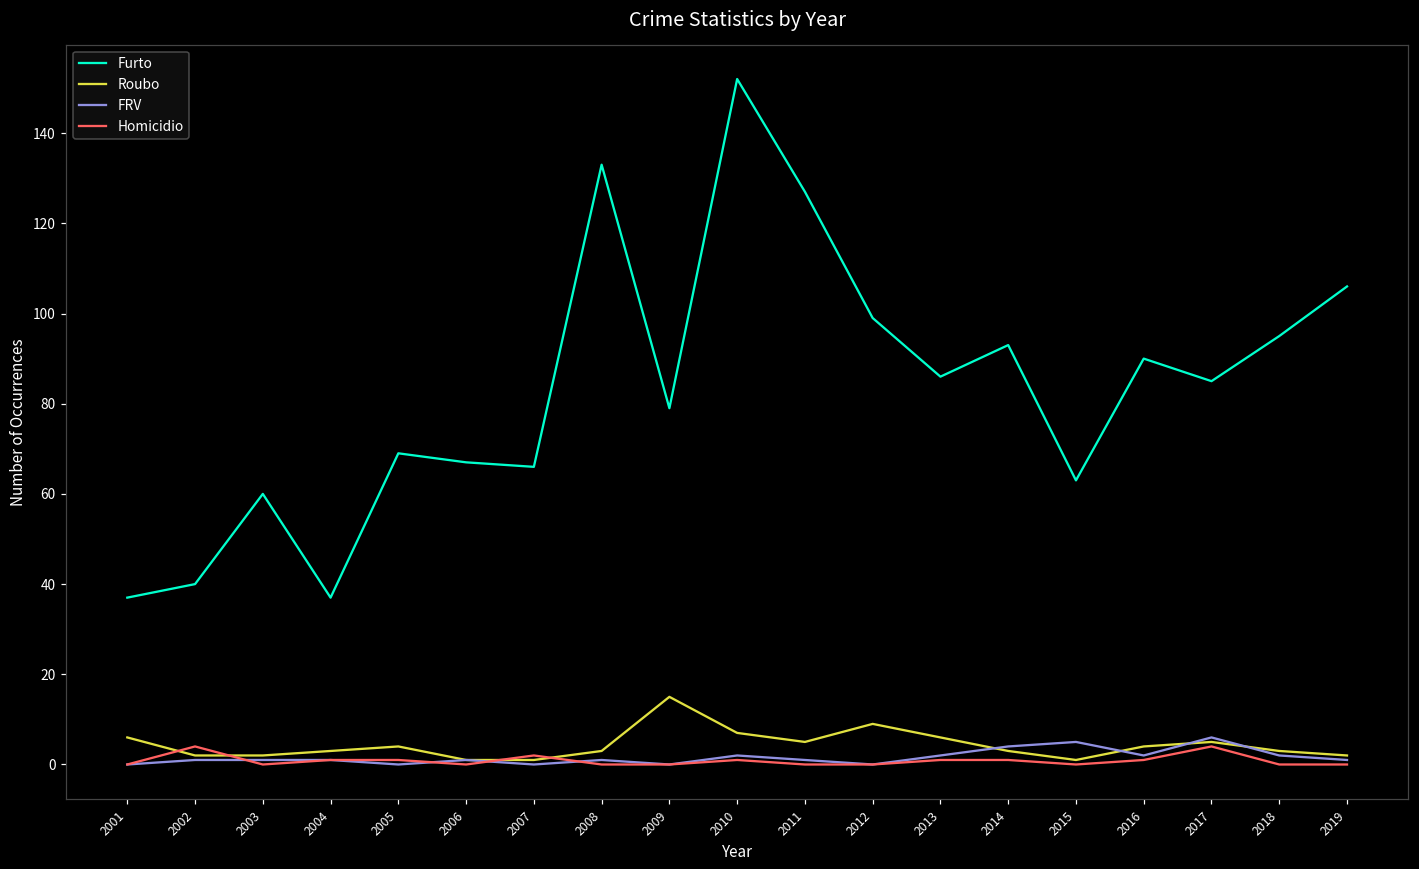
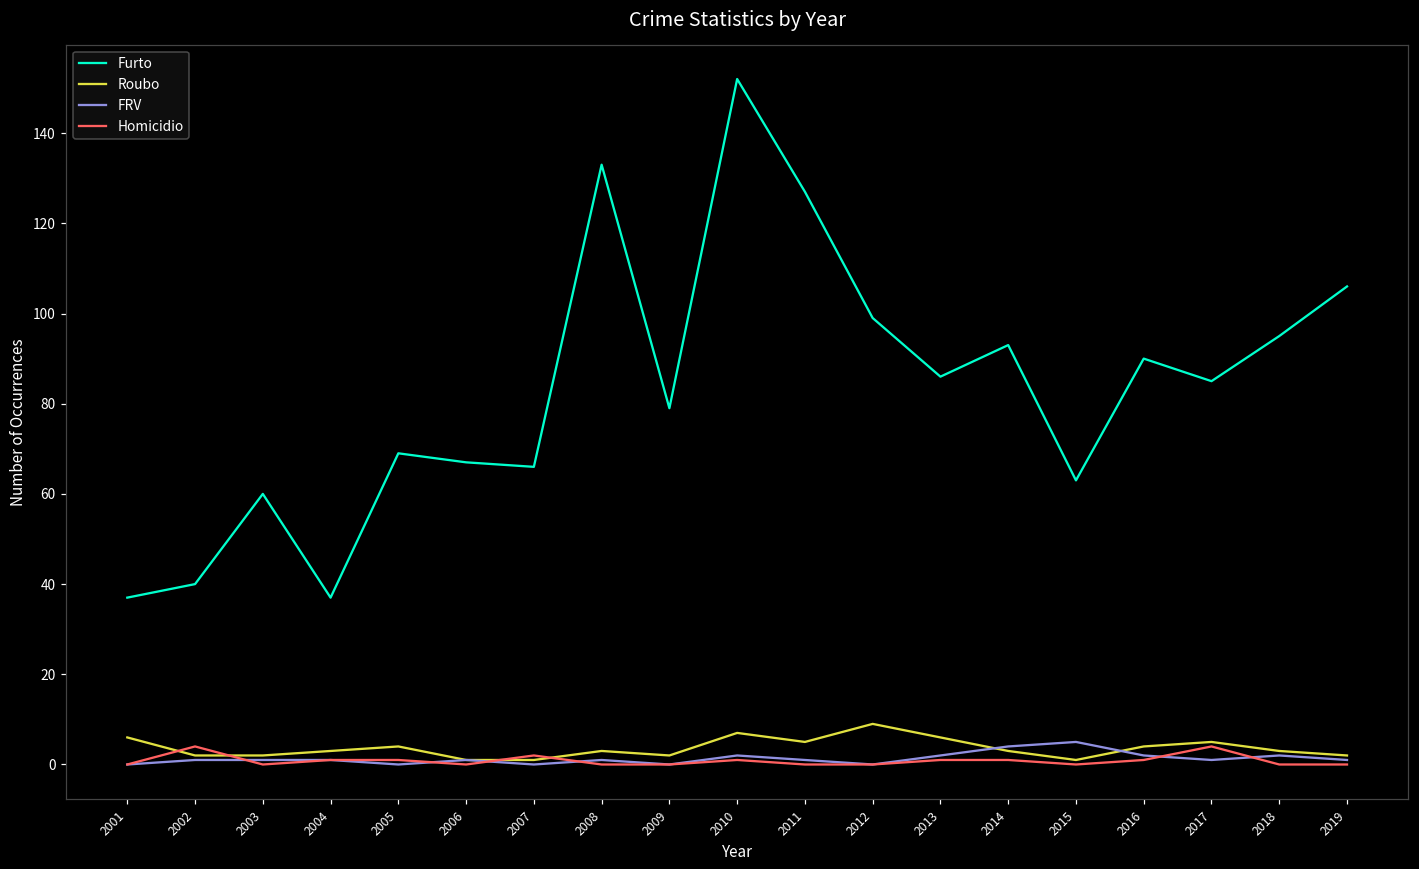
  {
    "Furto": {
      "2001": 37,
      "2002": 40,
      "2003": 60,
      "2004": 37,
      "2005": 69,
      "2006": 67,
      "2007": 66,
      "2008": 133,
      "2009": 79,
      "2010": 152,
      "2011": 127,
      "2012": 99,
      "2013": 86,
      "2014": 93,
      "2015": 63,
      "2016": 90,
      "2017": 85,
      "2018": 95,
      "2019": 106
    },
    "Roubo": {
      "2001": 6,
      "2002": 2,
      "2003": 2,
      "2004": 3,
      "2005": 4,
      "2007": 1,
      "2008": 3,
-     "2009": 15,
+     "2009": 2,
      "2010": 7,
      "2011": 5,
      "2012": 9,
      "2013": 6,
      "2014": 3,
      "2015": 1,
      "2016": 4,
      "2017": 5,
      "2018": 3,
      "2019": 2
    },
    "FRV": {
      "2002": 1,
      "2003": 1,
      "2005": 0,
      "2007": 0,
      "2008": 1,
      "2010": 2,
      "2011": 1,
      "2013": 2,
      "2014": 4,
      "2015": 5,
      "2016": 2,
-     "2017": 6,
+     "2017": 1,
      "2018": 2,
      "2019": 1
    },
    "Homicidio": {
      "2002": 4,
      "2003": 0,
      "2005": 1,
      "2006": 0,
      "2007": 2,
      "2008": 0,
      "2010": 1,
      "2011": 0,
      "2013": 1,
      "2014": 1,
      "2015": 0,
      "2016": 1,
      "2017": 4,
      "2018": 0,
      "2019": 0
    }
  }
